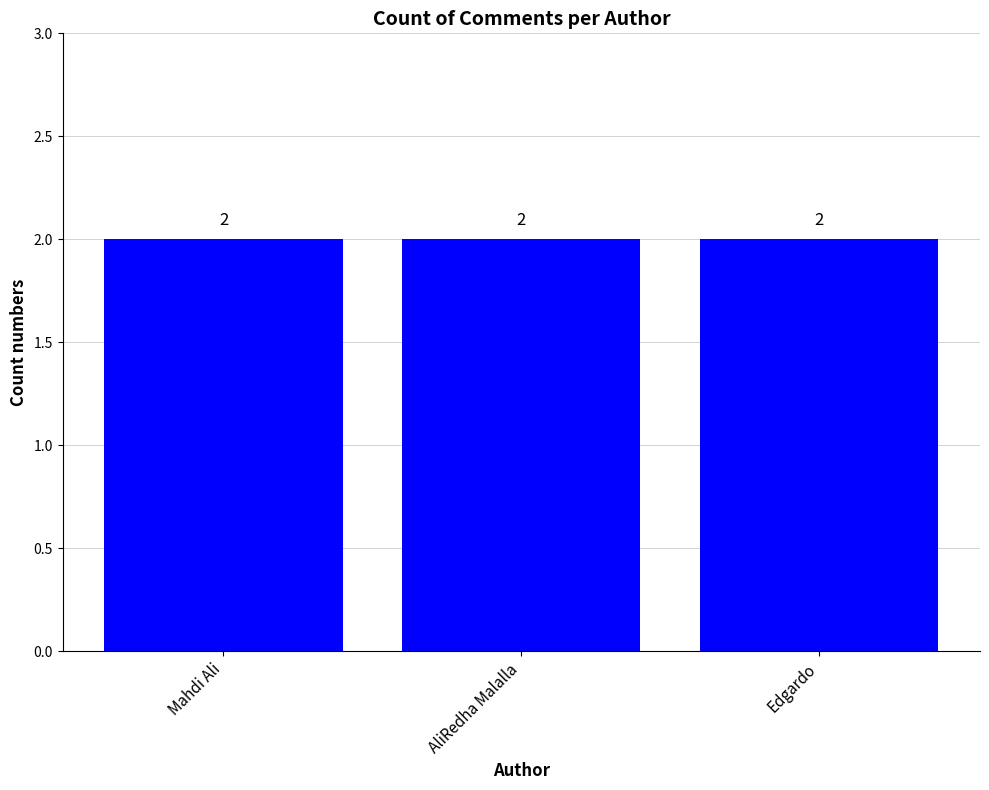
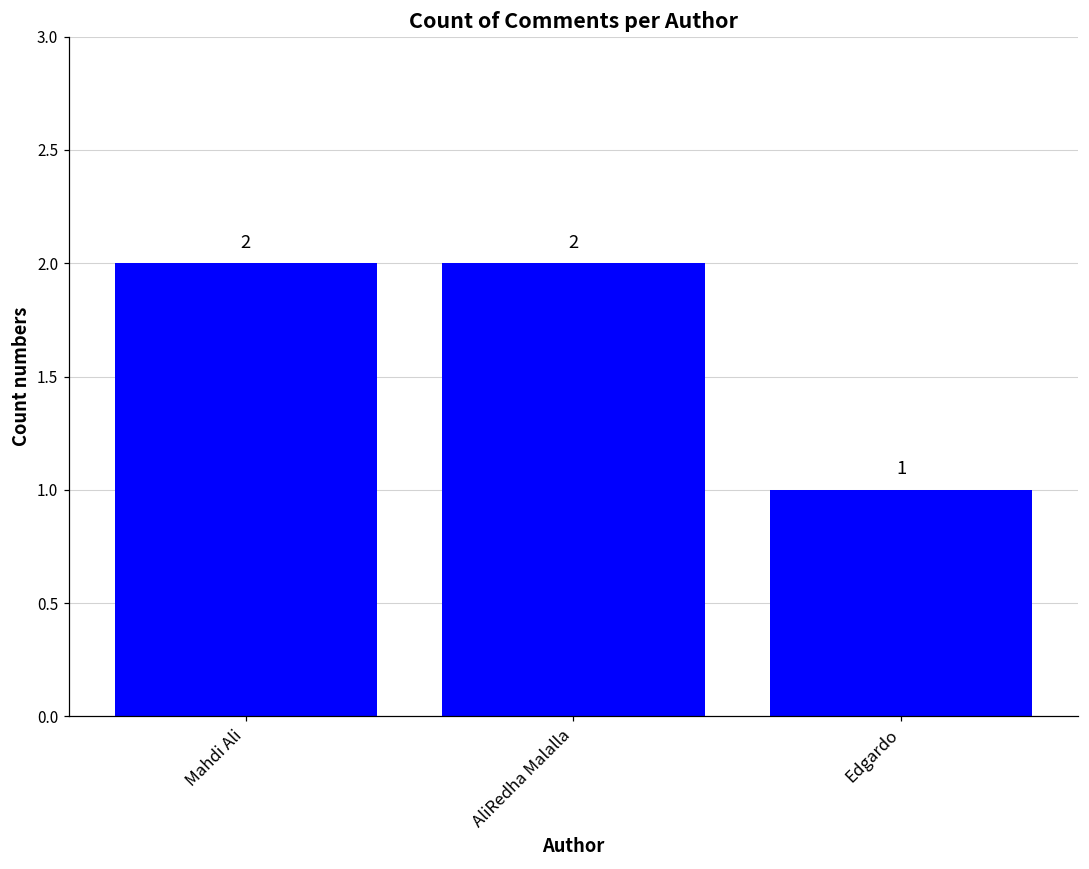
  {
    "Mahdi Ali": 2,
    "AliRedha Malalla": 2,
-   "Edgardo": 2
+   "Edgardo": 1
  }
